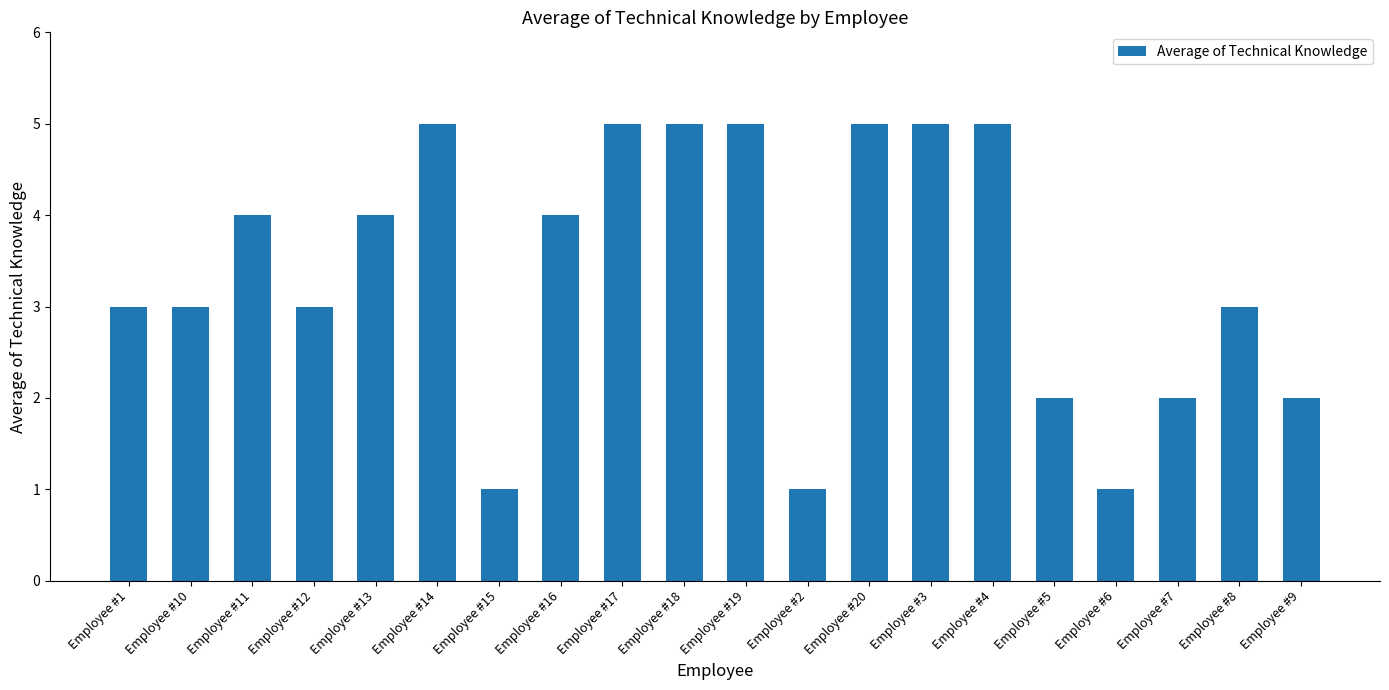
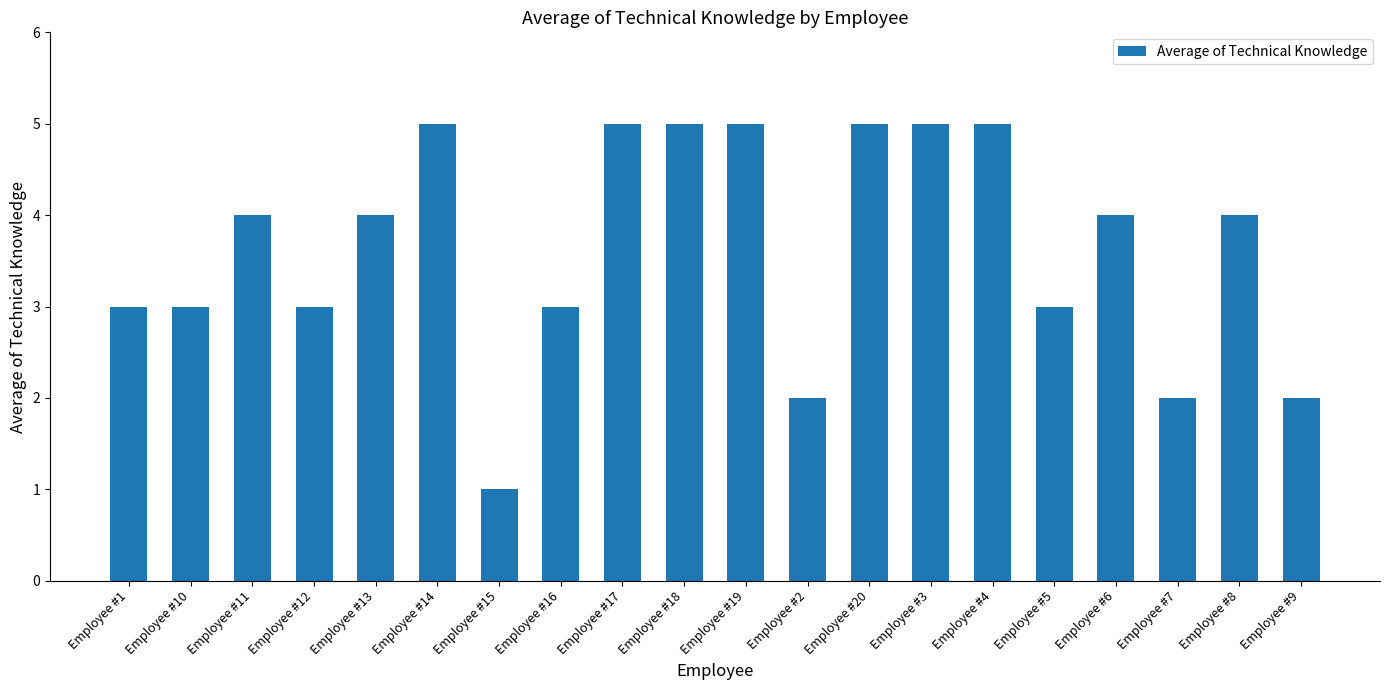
  {
    "Employee #1": 3,
    "Employee #10": 3,
    "Employee #11": 4,
    "Employee #12": 3,
    "Employee #13": 4,
    "Employee #14": 5,
    "Employee #15": 1,
-   "Employee #16": 4,
+   "Employee #16": 3,
    "Employee #17": 5,
    "Employee #18": 5,
    "Employee #19": 5,
-   "Employee #2": 1,
+   "Employee #2": 2,
    "Employee #20": 5,
    "Employee #3": 5,
    "Employee #4": 5,
-   "Employee #5": 2,
-   "Employee #6": 1,
+   "Employee #5": 3,
+   "Employee #6": 4,
    "Employee #7": 2,
-   "Employee #8": 3,
+   "Employee #8": 4,
    "Employee #9": 2
  }
